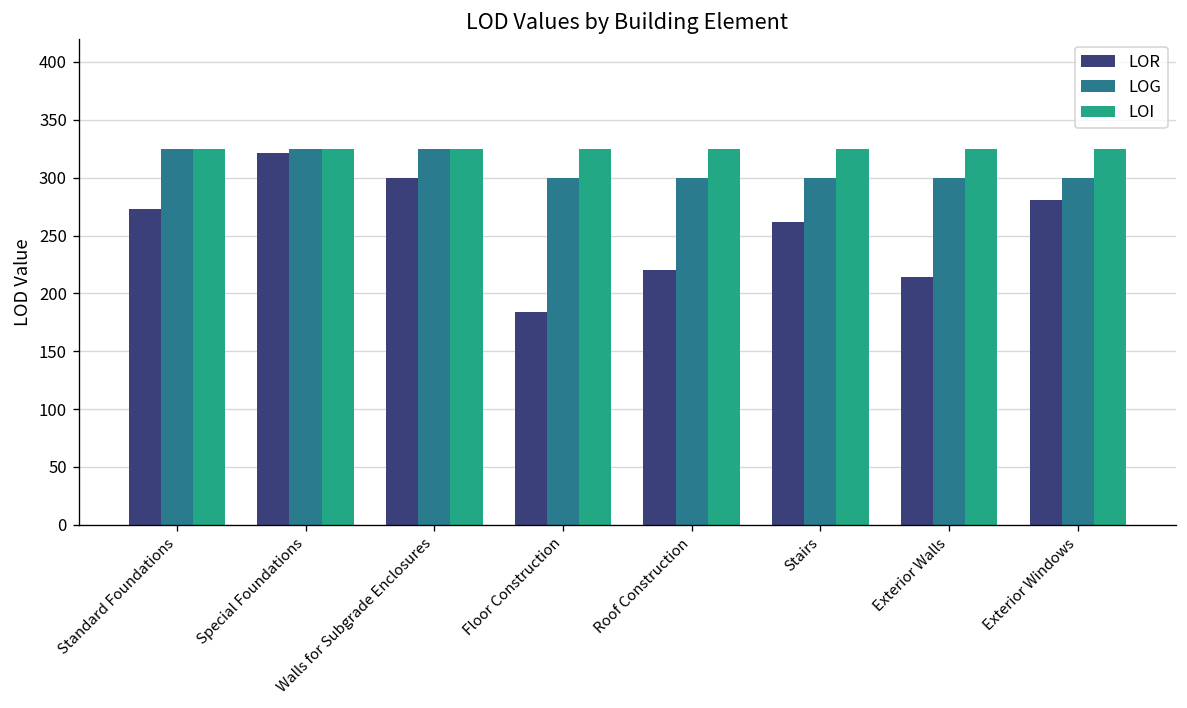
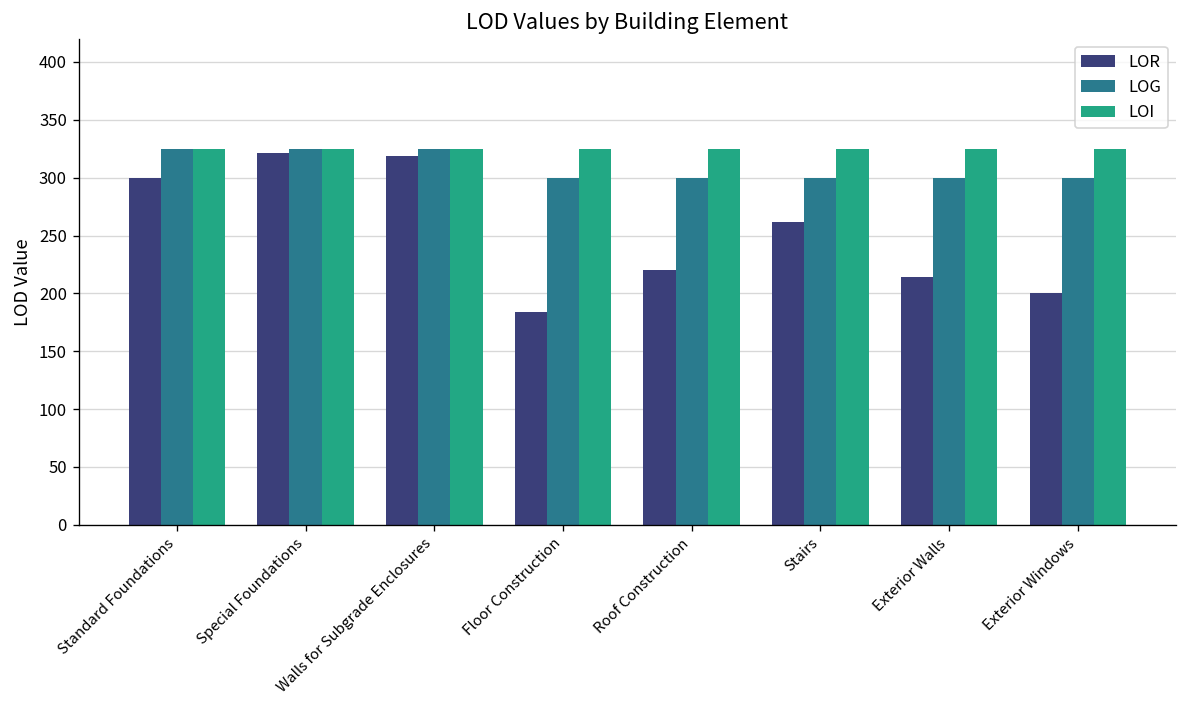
  {
    "LOR": {
-     "Standard Foundations": 270,
+     "Standard Foundations": 300,
      "Special Foundations": 320,
-     "Walls for Subgrade Enclosures": 300,
+     "Walls for Subgrade Enclosures": 320,
      "Floor Construction": 180,
      "Roof Construction": 220,
      "Stairs": 260,
      "Exterior Walls": 210,
-     "Exterior Windows": 280
+     "Exterior Windows": 200
    }
  }
